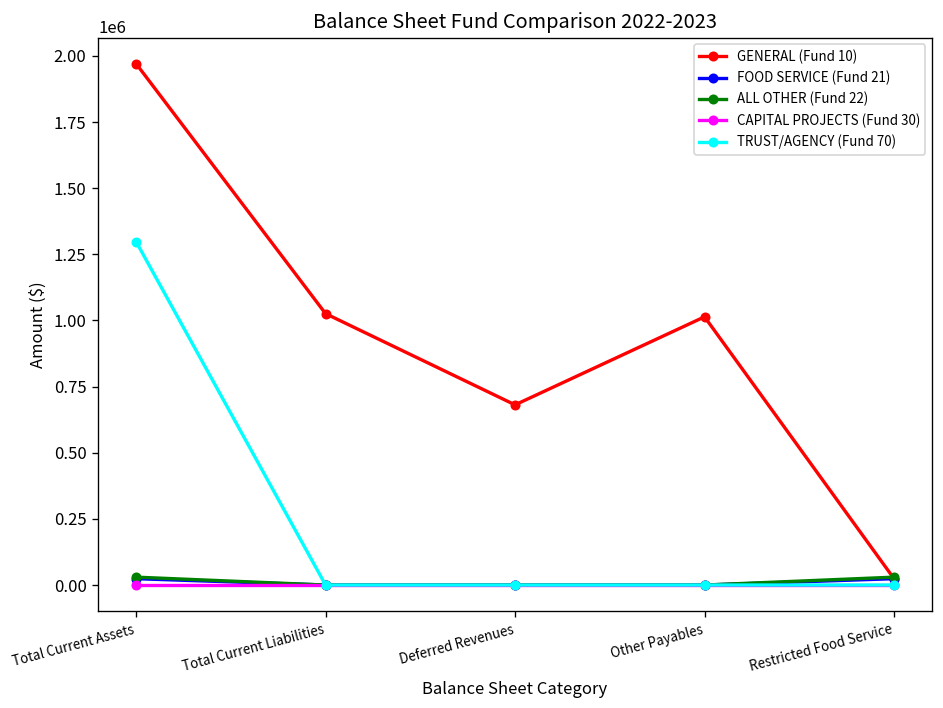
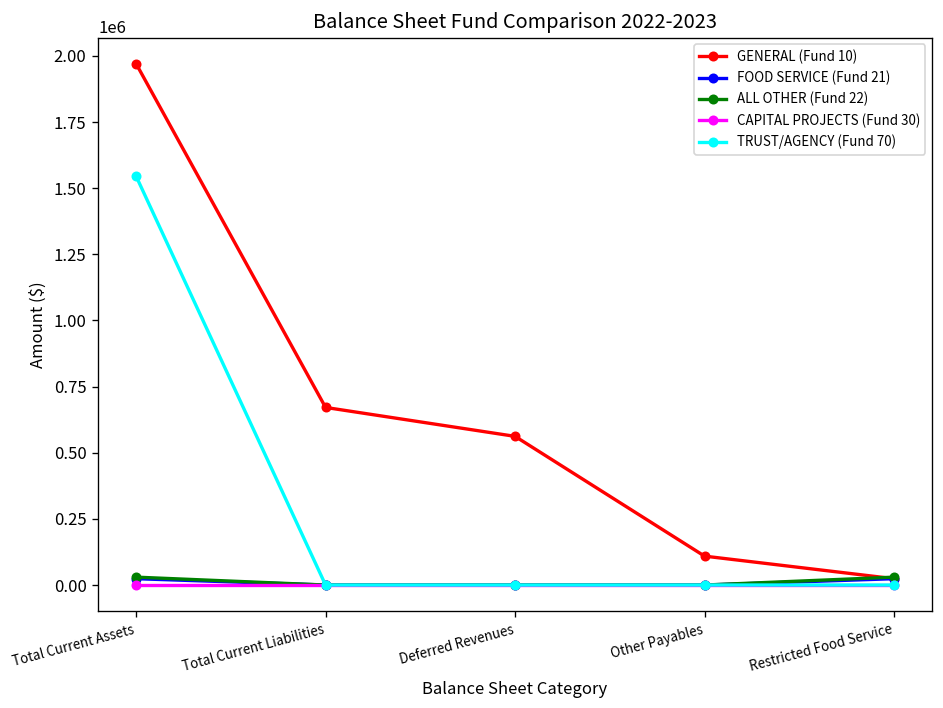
  {
    "GENERAL (Fund 10)": {
      "Total Current Assets": 1970000,
-     "Total Current Liabilities": 1030000,
-     "Deferred Revenues": 680000,
-     "Other Payables": 1010000
+     "Total Current Liabilities": 670000,
+     "Deferred Revenues": 560000,
+     "Other Payables": 110000
    },
    "CAPITAL PROJECTS (Fund 30)": {
      "Total Current Assets": 0
    },
    "TRUST/AGENCY (Fund 70)": {
-     "Total Current Assets": 1300000
+     "Total Current Assets": 1550000
    }
  }
